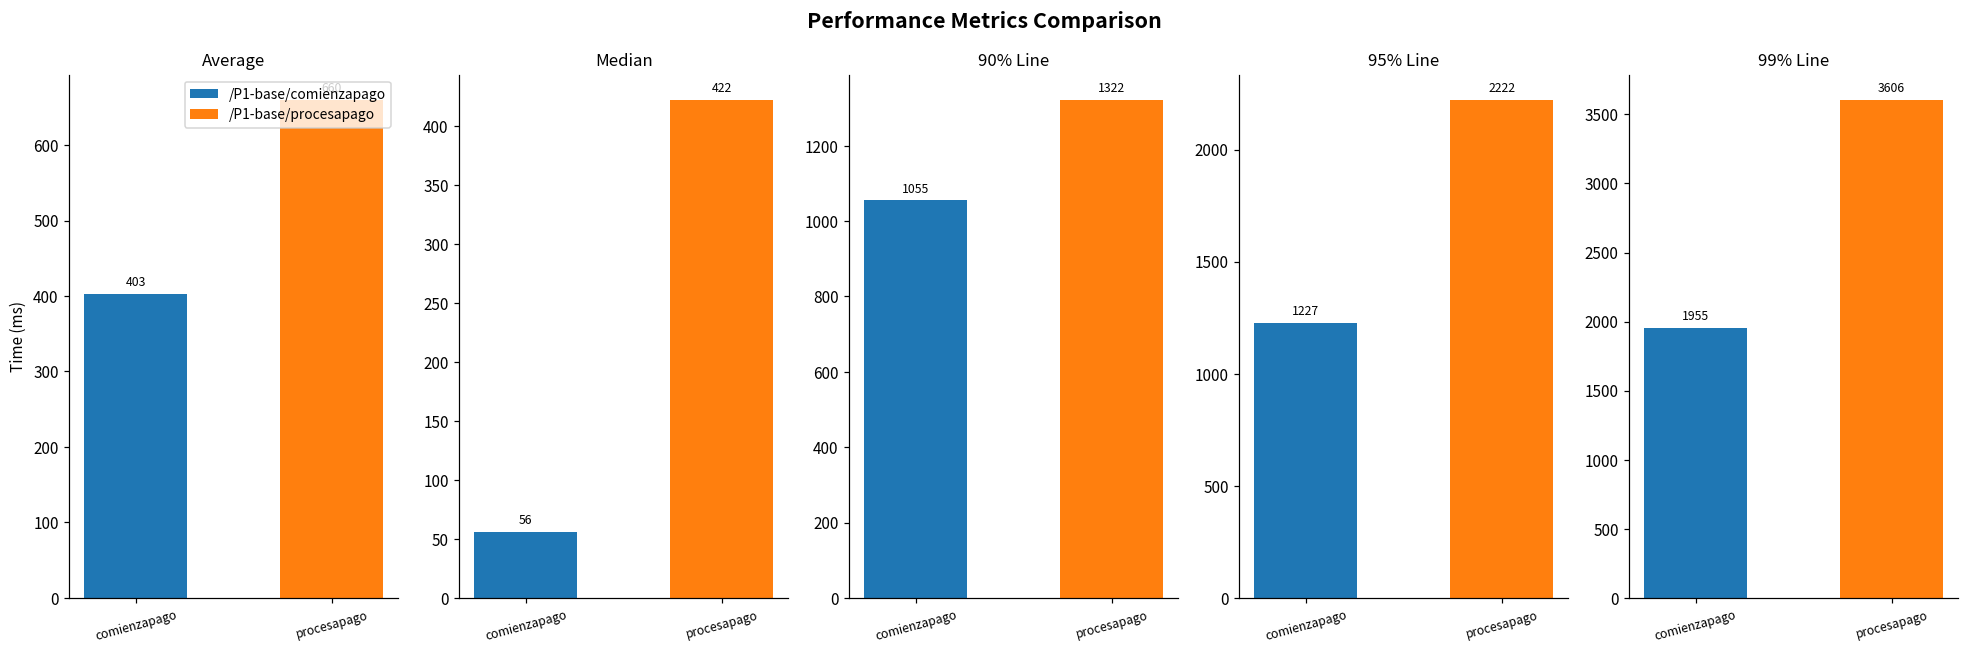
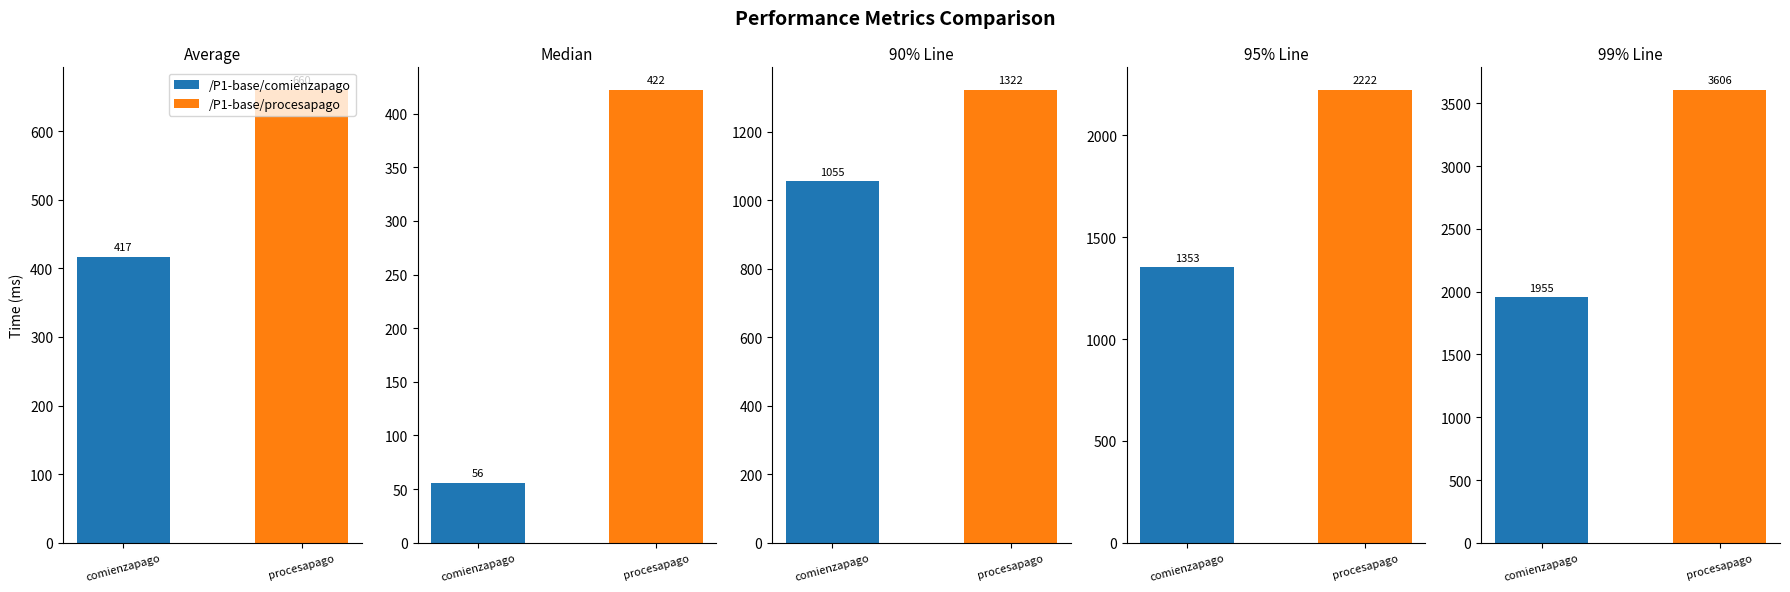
  {
    "Average": {
-     "comienzapago": 403
+     "comienzapago": 417
    },
    "Median": {
      "comienzapago": 56,
      "procesapago": 422
    },
    "90% Line": {
      "comienzapago": 1055,
      "procesapago": 1322
    },
    "95% Line": {
-     "comienzapago": 1227,
+     "comienzapago": 1353,
      "procesapago": 2222
    },
    "99% Line": {
      "comienzapago": 1955,
      "procesapago": 3606
    }
  }
